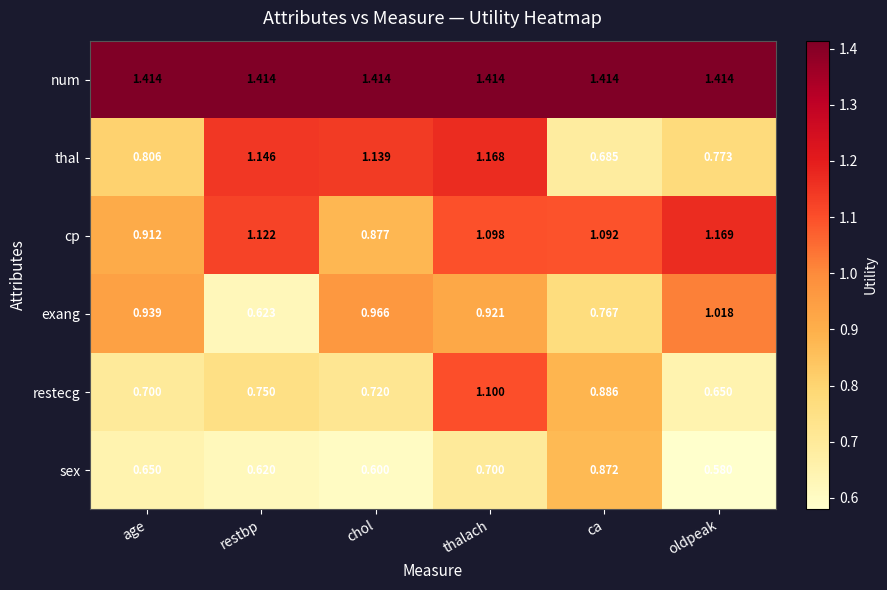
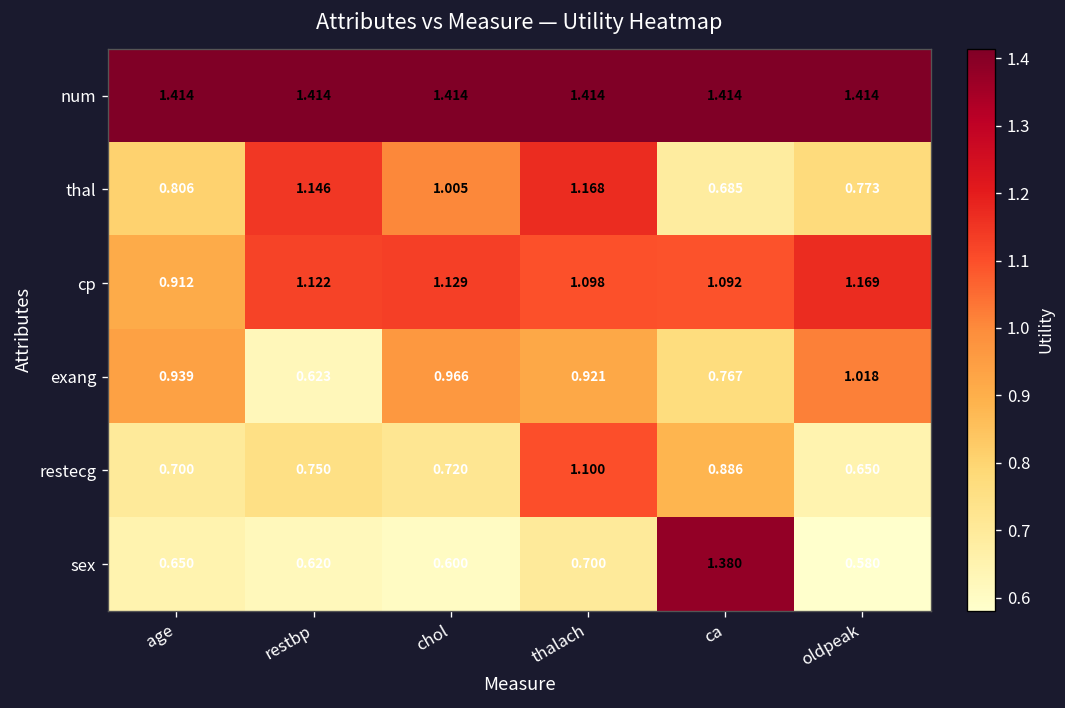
  {
    "num": {
      "age": 1.414,
      "restbp": 1.414,
      "chol": 1.414,
      "thalach": 1.414,
      "ca": 1.414,
      "oldpeak": 1.414
    },
    "thal": {
      "age": 0.806,
      "restbp": 1.146,
-     "chol": 1.139,
+     "chol": 1.005,
      "thalach": 1.168,
      "ca": 0.685,
      "oldpeak": 0.773
    },
    "cp": {
      "age": 0.912,
      "restbp": 1.122,
-     "chol": 0.877,
+     "chol": 1.129,
      "thalach": 1.098,
      "ca": 1.092,
      "oldpeak": 1.169
    },
    "exang": {
      "age": 0.939,
      "restbp": 0.623,
      "chol": 0.966,
      "thalach": 0.921,
      "ca": 0.767,
      "oldpeak": 1.018
    },
    "restecg": {
      "age": 0.700,
      "restbp": 0.750,
      "chol": 0.720,
      "thalach": 1.100,
      "ca": 0.886,
      "oldpeak": 0.650
    },
    "sex": {
      "age": 0.650,
      "restbp": 0.620,
      "chol": 0.600,
      "thalach": 0.700,
-     "ca": 0.872,
+     "ca": 1.380,
      "oldpeak": 0.580
    }
  }
